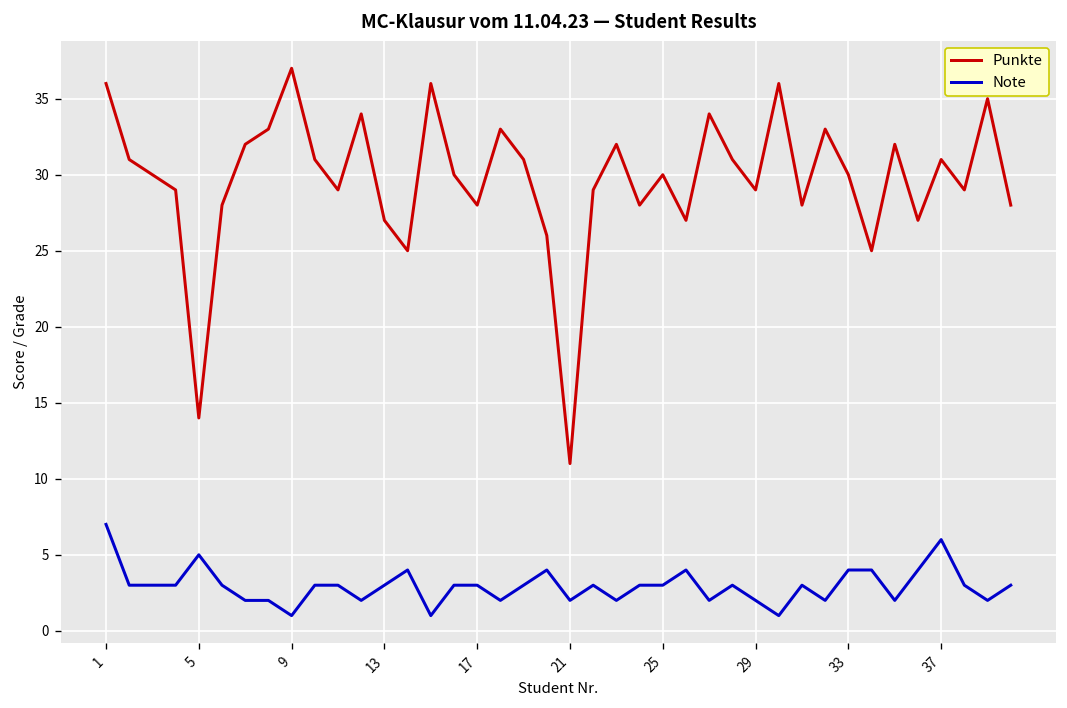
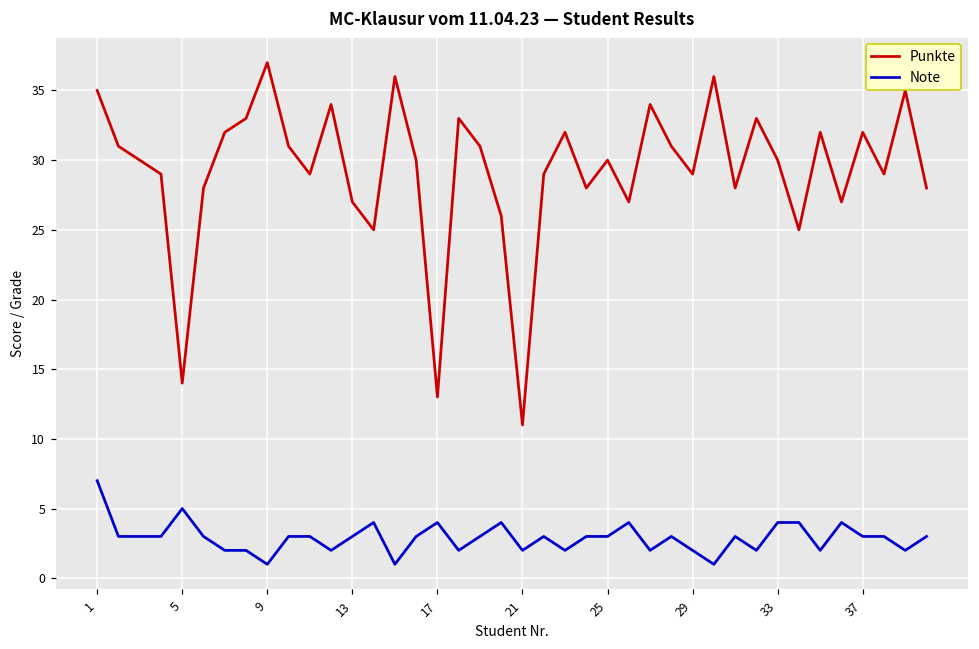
  {
    "Punkte": {
-     "1": 36,
+     "1": 35,
      "5": 14,
      "9": 37,
      "13": 27,
-     "17": 28,
+     "17": 13,
      "21": 11,
      "25": 30,
      "29": 29,
      "33": 30,
-     "37": 31
+     "37": 32
    },
    "Note": {
      "1": 7,
      "5": 5,
      "9": 1,
      "13": 3,
-     "17": 3,
+     "17": 4,
      "21": 2,
      "25": 3,
      "29": 2,
      "33": 4,
-     "37": 6
+     "37": 3
    }
  }
